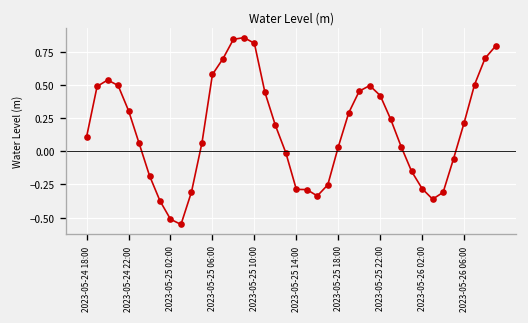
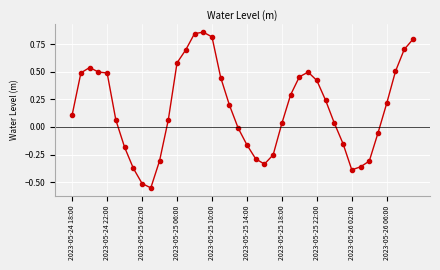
  {
    "2023-05-24 18:00": 0.11,
-   "2023-05-24 22:00": 0.31,
+   "2023-05-24 22:00": 0.49,
    "2023-05-25 02:00": -0.51,
    "2023-05-25 06:00": 0.58,
    "2023-05-25 10:00": 0.81,
-   "2023-05-25 14:00": -0.29,
+   "2023-05-25 14:00": -0.16,
    "2023-05-25 18:00": 0.03,
    "2023-05-25 22:00": 0.42,
-   "2023-05-26 02:00": -0.28,
+   "2023-05-26 02:00": -0.39,
    "2023-05-26 06:00": 0.21
  }
